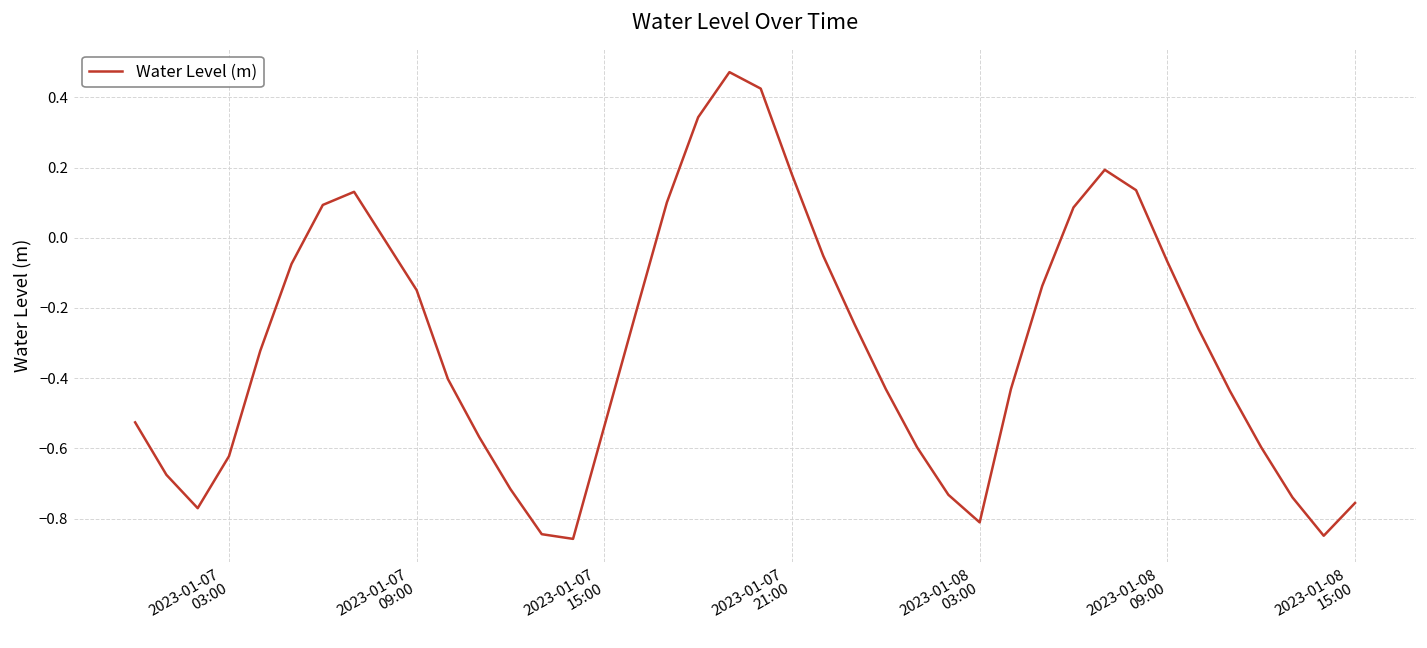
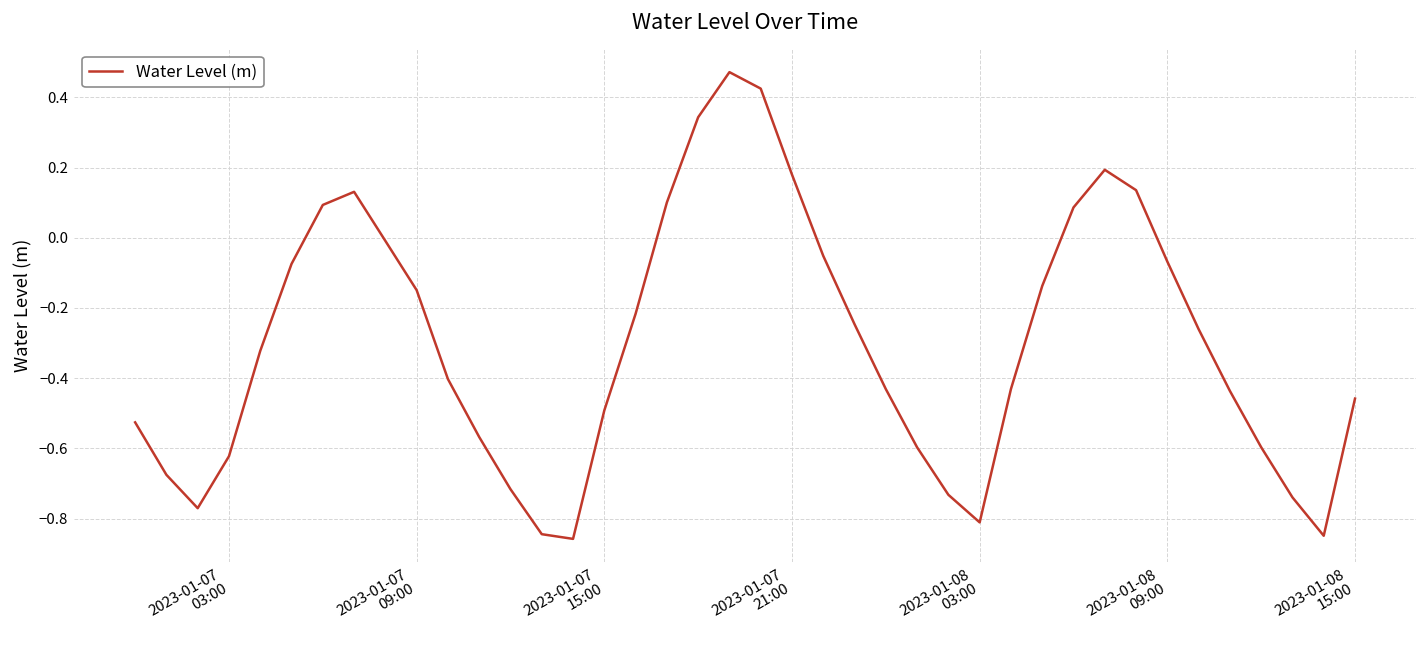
  {
    "2023-01-07 03:00": -0.62,
    "2023-01-07 09:00": -0.15,
-   "2023-01-07 15:00": -0.54,
+   "2023-01-07 15:00": -0.49,
    "2023-01-07 21:00": 0.18,
    "2023-01-08 03:00": -0.81,
    "2023-01-08 09:00": -0.07,
-   "2023-01-08 15:00": -0.76
+   "2023-01-08 15:00": -0.46
  }
